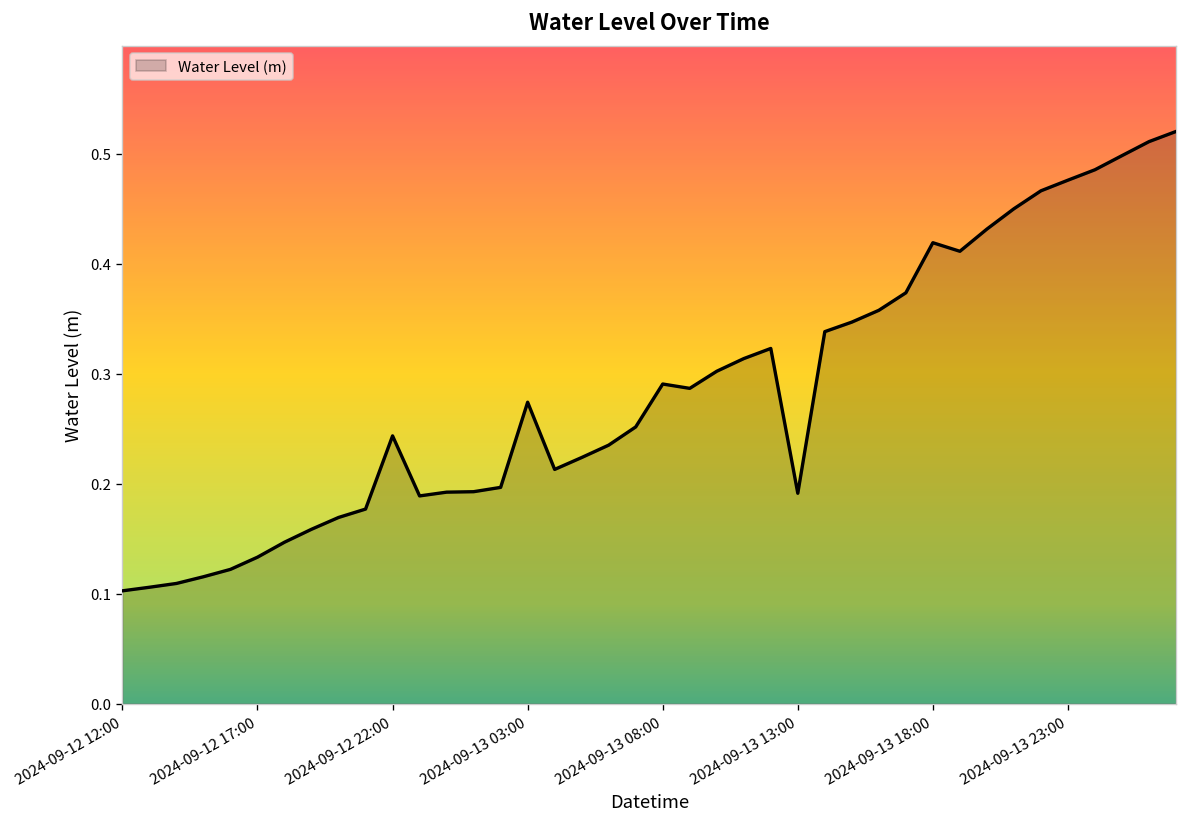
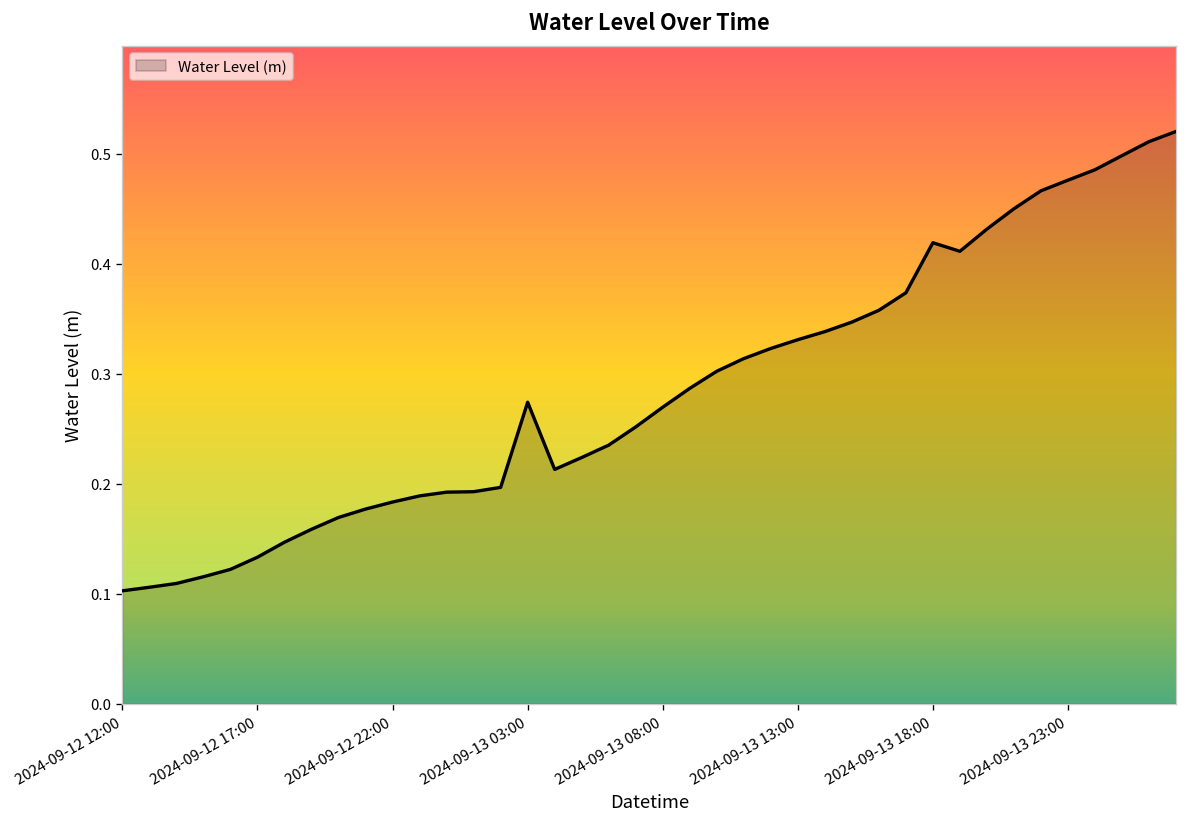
  {
    "2024-09-12 12:00": 0.10,
    "2024-09-12 17:00": 0.13,
-   "2024-09-12 22:00": 0.24,
+   "2024-09-12 22:00": 0.18,
    "2024-09-13 03:00": 0.27,
-   "2024-09-13 08:00": 0.29,
-   "2024-09-13 13:00": 0.19,
+   "2024-09-13 08:00": 0.27,
+   "2024-09-13 13:00": 0.33,
    "2024-09-13 18:00": 0.42,
    "2024-09-13 23:00": 0.48
  }
